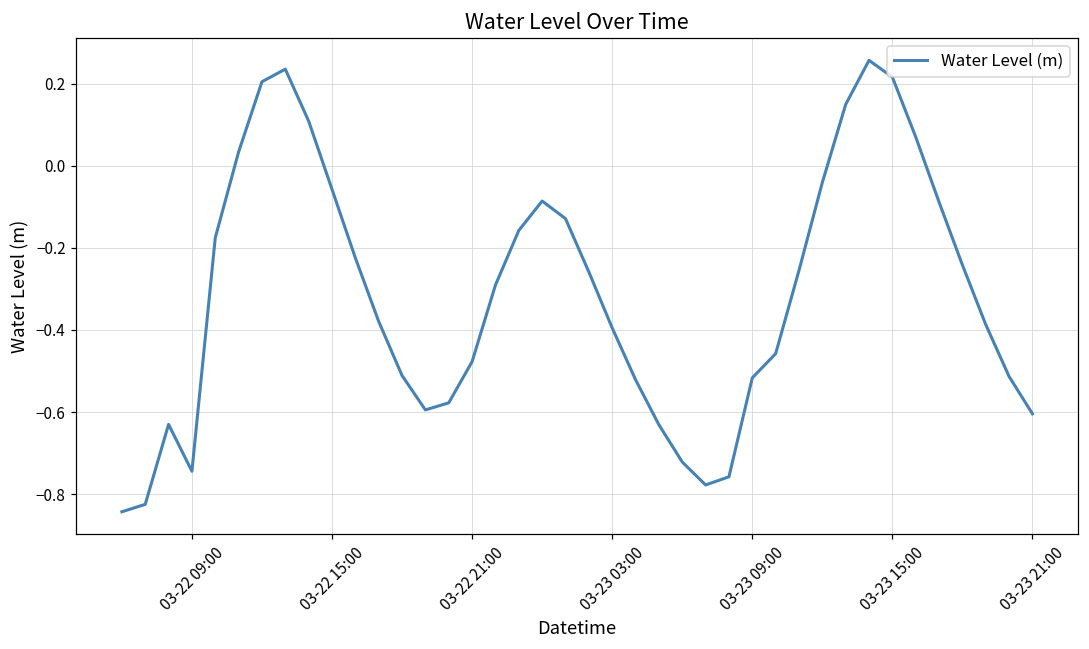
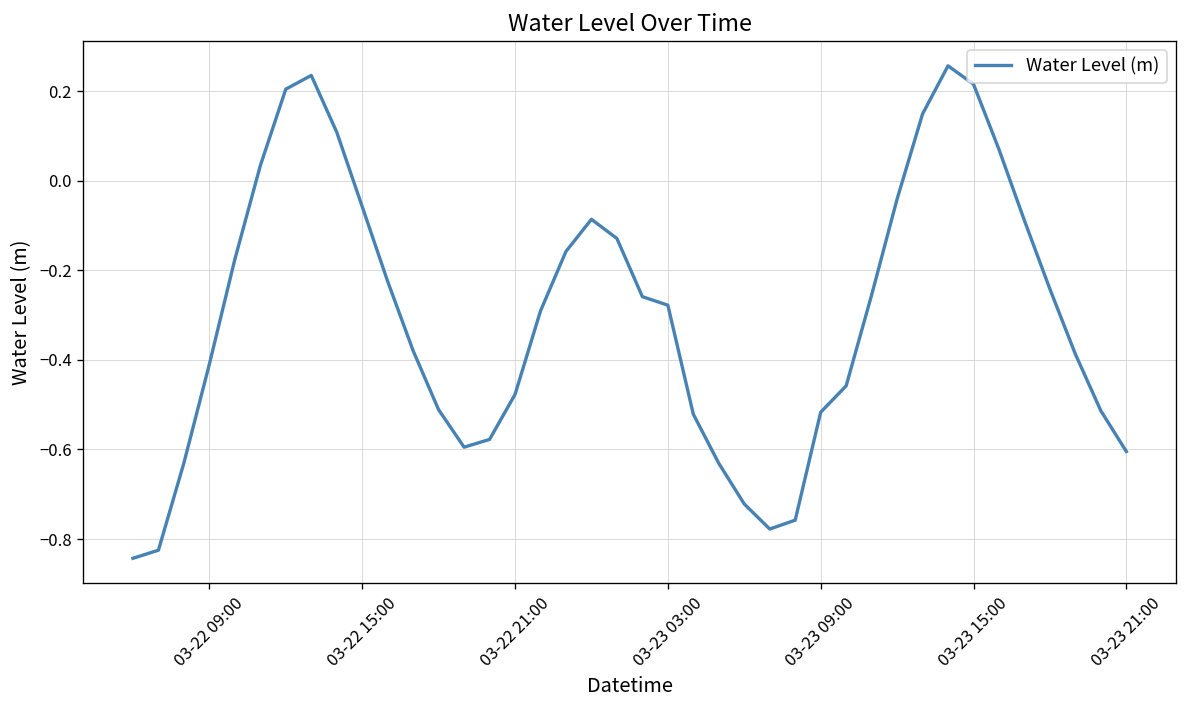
  {
-   "03-22 09:00": -0.74,
+   "03-22 09:00": -0.41,
    "03-22 15:00": -0.06,
    "03-22 21:00": -0.48,
-   "03-23 03:00": -0.40,
+   "03-23 03:00": -0.28,
    "03-23 09:00": -0.52,
    "03-23 21:00": -0.60
  }
